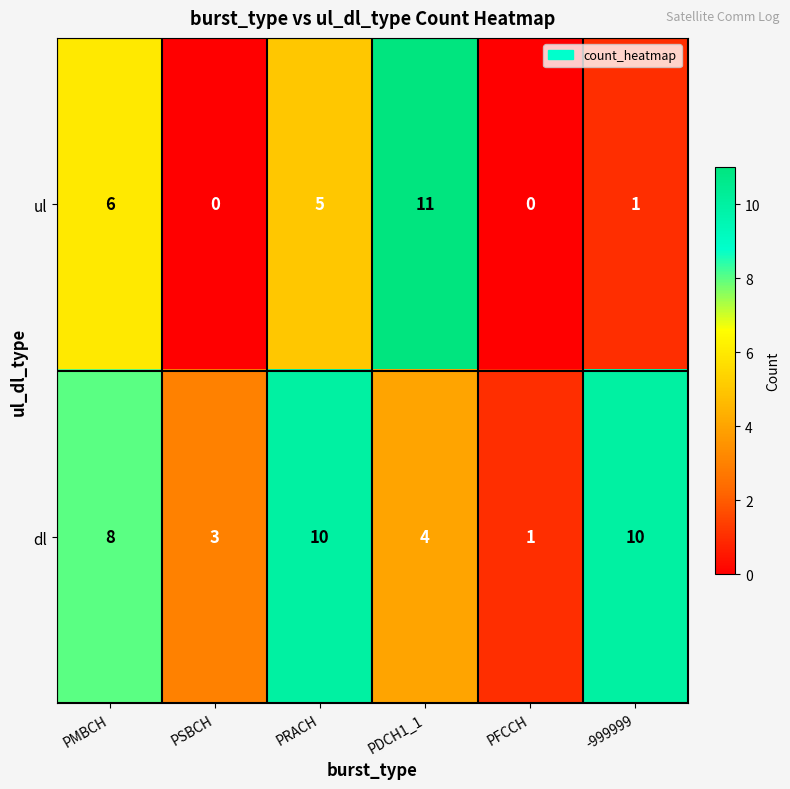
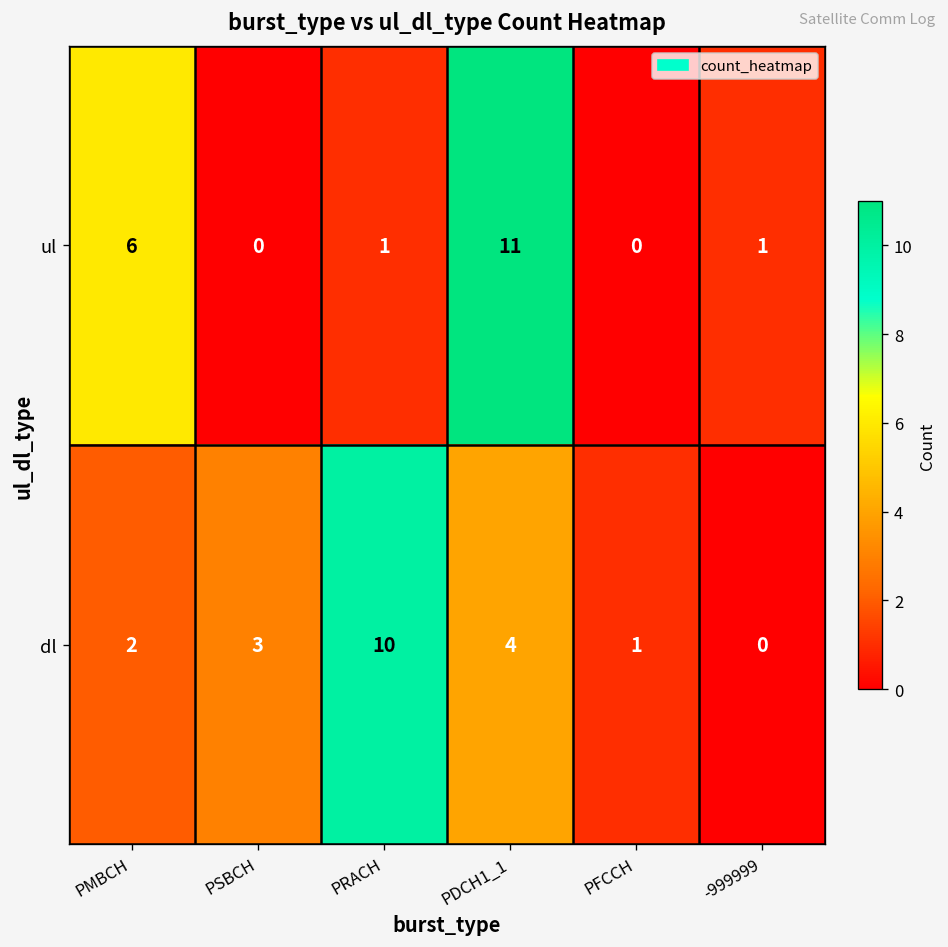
  {
    "ul": {
      "PMBCH": 6,
      "PSBCH": 0,
-     "PRACH": 5,
+     "PRACH": 1,
      "PDCH1_1": 11,
      "PFCCH": 0,
      "-999999": 1
    },
    "dl": {
-     "PMBCH": 8,
+     "PMBCH": 2,
      "PSBCH": 3,
      "PRACH": 10,
      "PDCH1_1": 4,
      "PFCCH": 1,
-     "-999999": 10
+     "-999999": 0
    }
  }
